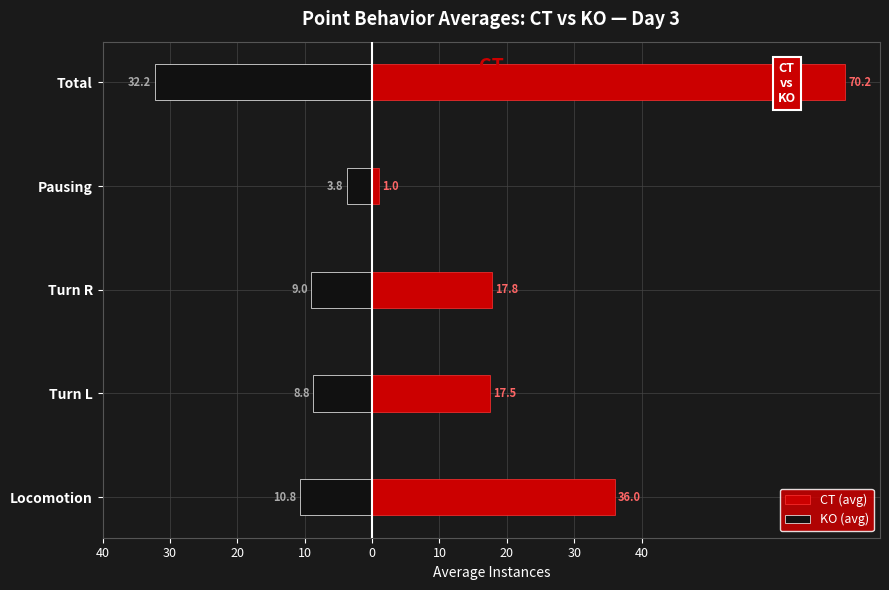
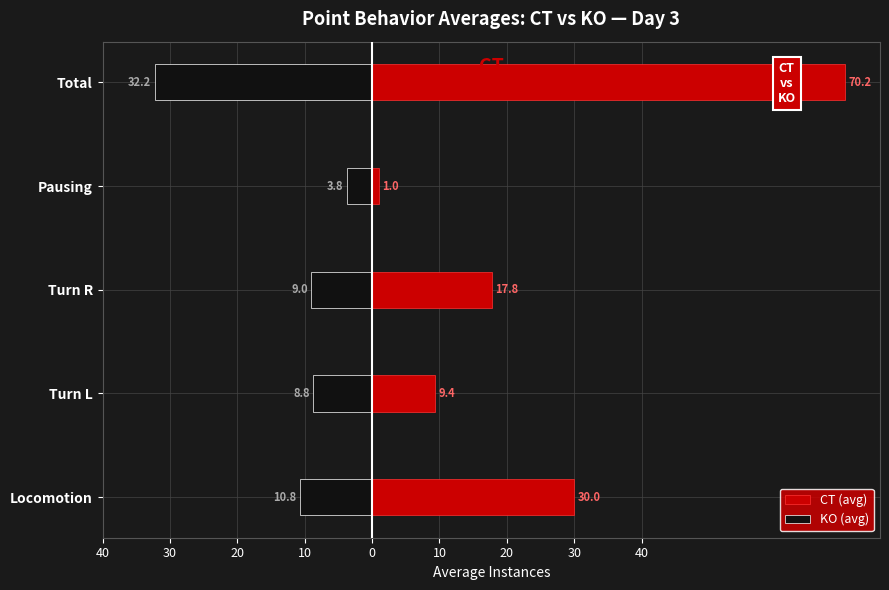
  {
    "CT (avg)": {
      "Total": 70.2,
      "Pausing": 1.0,
      "Turn R": 17.8,
-     "Turn L": 17.5,
-     "Locomotion": 36.0
+     "Turn L": 9.4,
+     "Locomotion": 30.0
    }
  }
